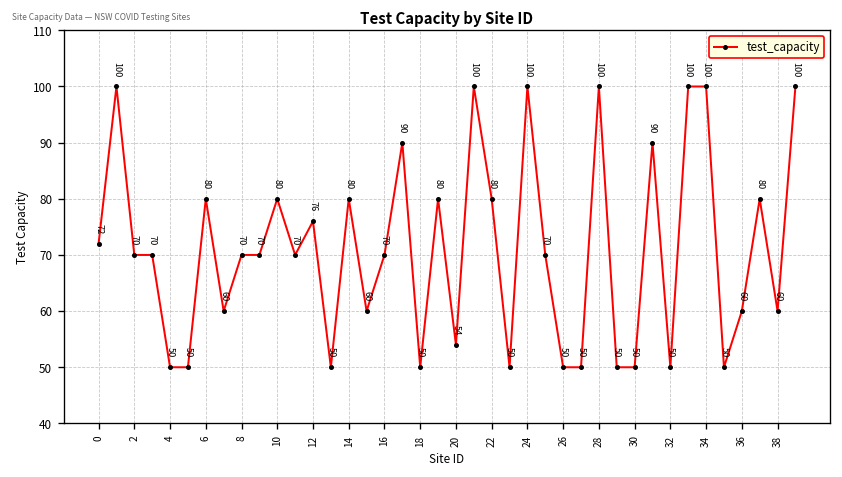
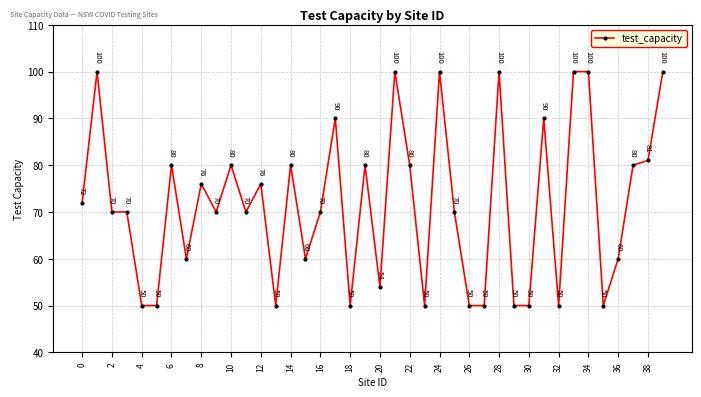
  {
    "0": 72,
    "2": 70,
    "4": 50,
    "6": 80,
-   "8": 70,
+   "8": 76,
    "10": 80,
    "12": 76,
    "14": 80,
    "16": 70,
    "18": 50,
    "20": 54,
    "22": 80,
    "24": 100,
    "26": 50,
    "28": 100,
    "30": 50,
    "32": 50,
    "34": 100,
    "36": 60,
-   "38": 60
+   "38": 81
  }
